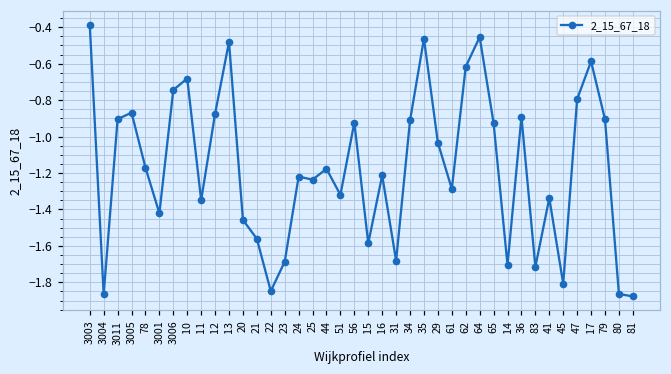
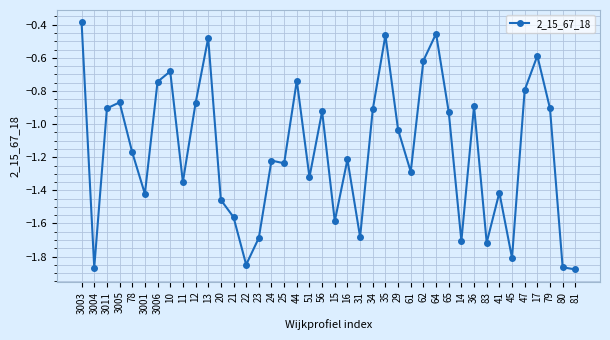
  {
    "3003": -0.39,
    "3004": -1.87,
    "3011": -0.90,
    "3005": -0.87,
    "78": -1.17,
    "3001": -1.42,
    "3006": -0.74,
    "10": -0.68,
    "11": -1.35,
    "12": -0.88,
    "13": -0.48,
    "20": -1.46,
    "21": -1.56,
    "22": -1.85,
    "23": -1.69,
    "24": -1.22,
    "25": -1.24,
-   "44": -1.18,
+   "44": -0.74,
    "51": -1.32,
    "56": -0.92,
    "15": -1.59,
    "16": -1.21,
    "31": -1.68,
    "34": -0.91,
    "35": -0.46,
    "29": -1.03,
    "61": -1.29,
    "62": -0.62,
    "64": -0.45,
    "65": -0.93,
    "14": -1.71,
    "36": -0.89,
    "83": -1.72,
-   "41": -1.34,
+   "41": -1.41,
    "45": -1.81,
    "47": -0.79,
    "17": -0.59,
    "79": -0.91,
    "80": -1.86,
    "81": -1.88
  }
